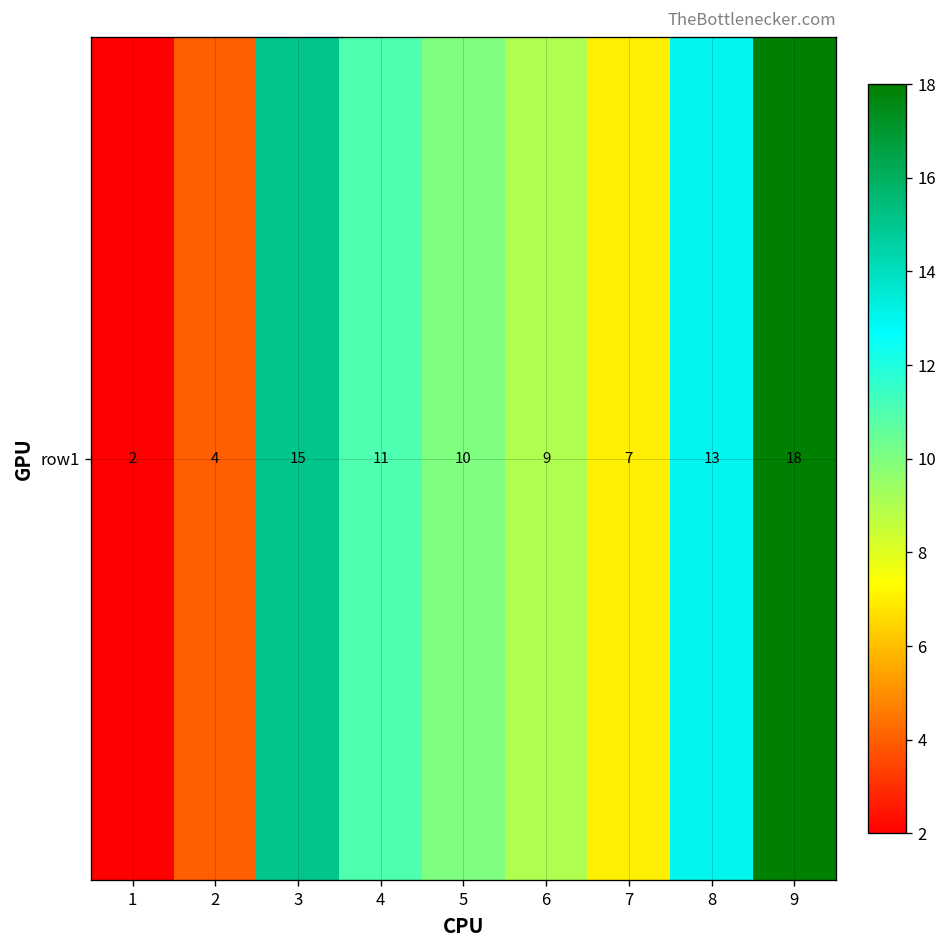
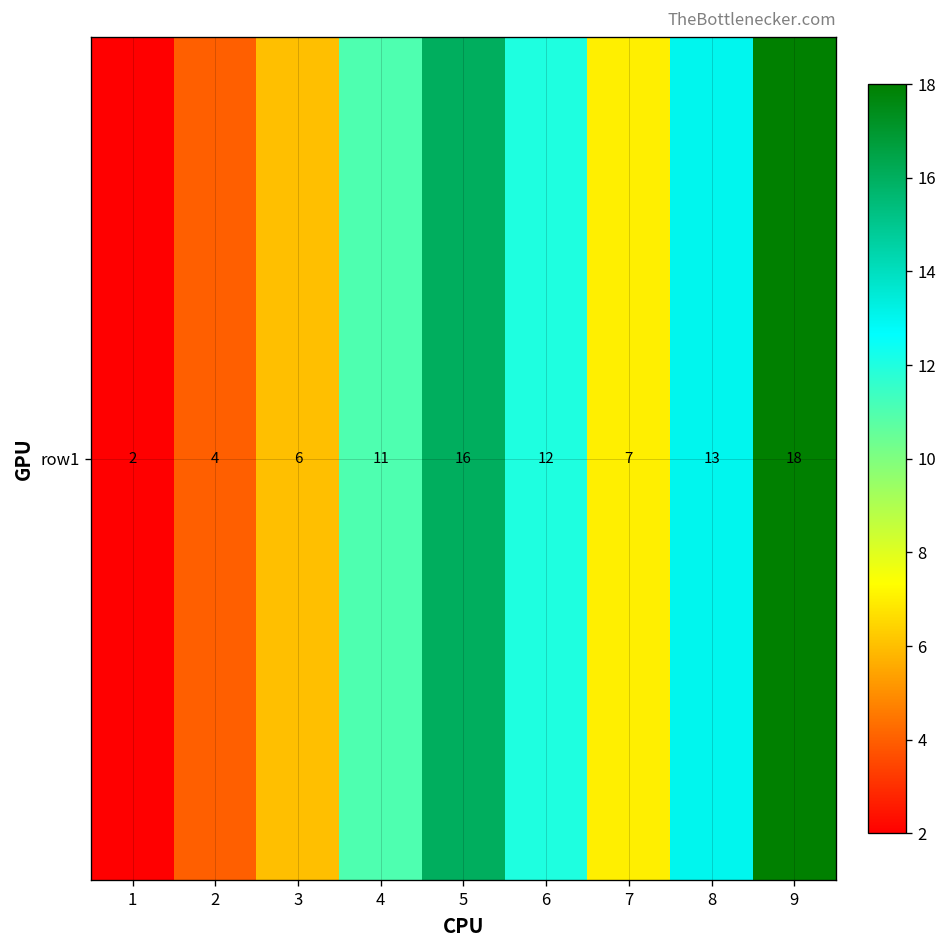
  {
    "row1": {
      "1": 2,
      "2": 4,
-     "3": 15,
+     "3": 6,
      "4": 11,
-     "5": 10,
-     "6": 9,
+     "5": 16,
+     "6": 12,
      "7": 7,
      "8": 13,
      "9": 18
    }
  }
